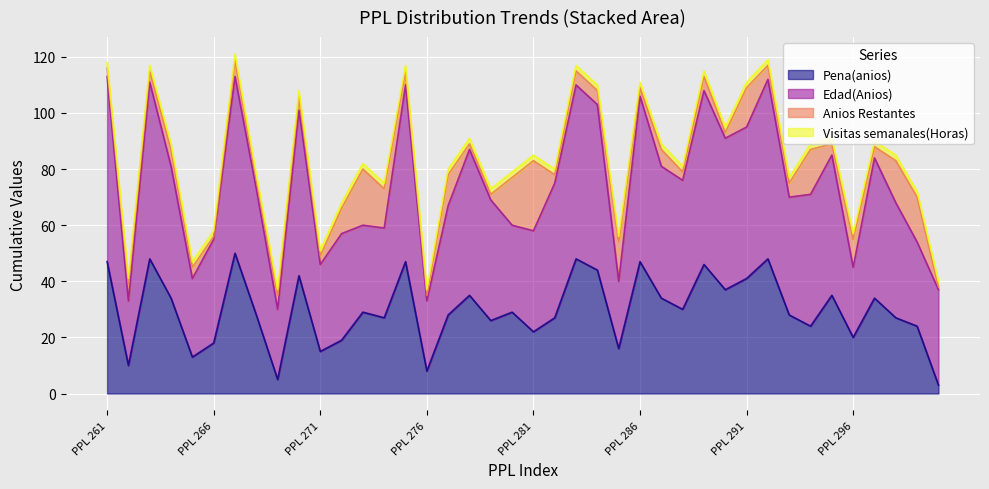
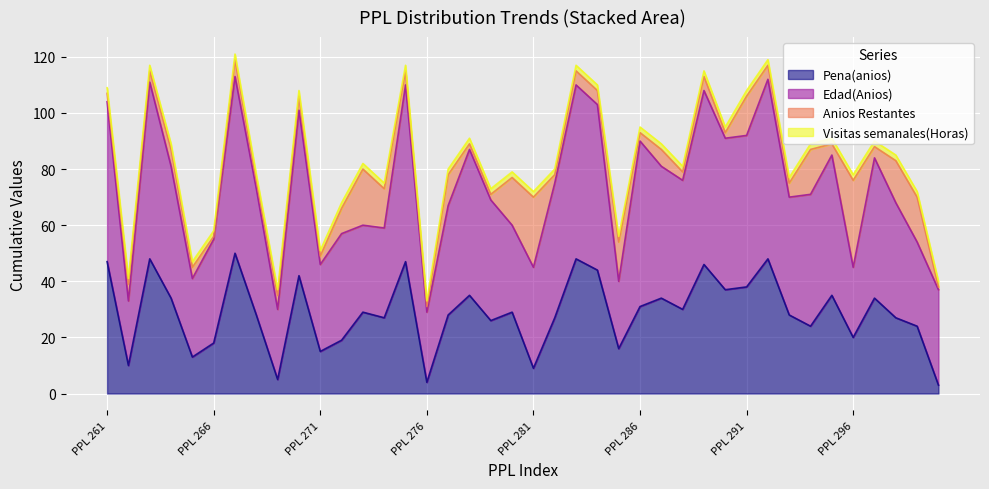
  {
    "Pena(anios)": {
      "PPL 261": 47,
      "PPL 266": 18,
      "PPL 271": 15,
-     "PPL 276": 8,
-     "PPL 281": 22,
-     "PPL 286": 47,
-     "PPL 291": 41,
+     "PPL 276": 4,
+     "PPL 281": 9,
+     "PPL 286": 31,
+     "PPL 291": 38,
      "PPL 296": 20
    },
    "Edad(Anios)": {
-     "PPL 261": 66,
+     "PPL 261": 57,
      "PPL 266": 37,
      "PPL 271": 31,
      "PPL 276": 25,
      "PPL 281": 36,
      "PPL 286": 59,
      "PPL 291": 54,
      "PPL 296": 25
    },
    "Anios Restantes": {
      "PPL 261": 3,
      "PPL 266": 1,
      "PPL 271": 3,
      "PPL 276": 2,
      "PPL 281": 25,
      "PPL 286": 3,
      "PPL 291": 14,
-     "PPL 296": 10
+     "PPL 296": 31
    },
    "Visitas semanales(Horas)": {
      "PPL 261": 2,
      "PPL 266": 2,
      "PPL 271": 2,
      "PPL 276": 2,
      "PPL 281": 2,
      "PPL 286": 2,
      "PPL 291": 2,
      "PPL 296": 2
    }
  }
